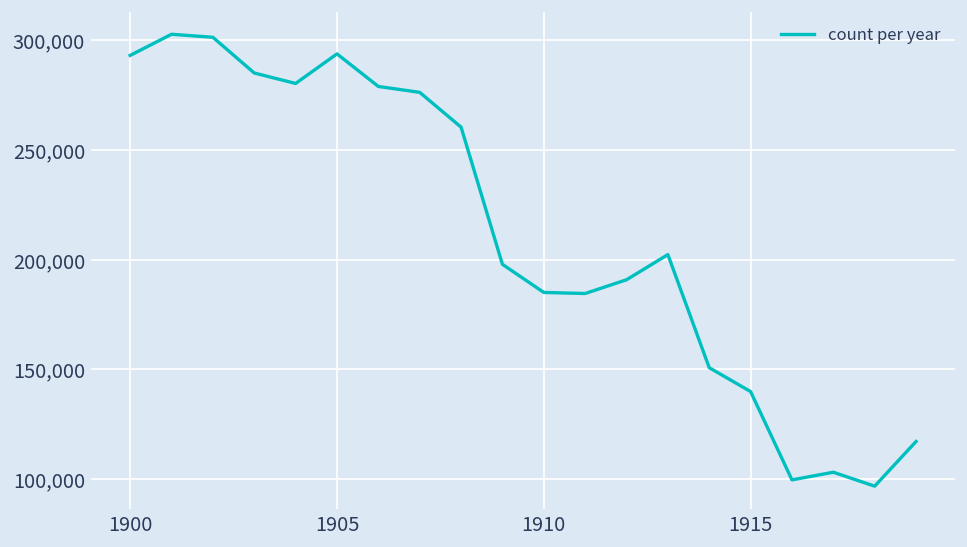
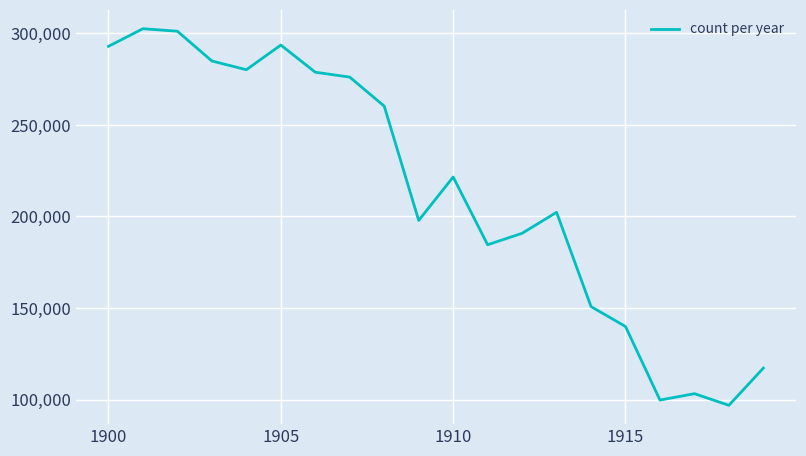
  {
    "1900": "293,000",
    "1905": "294,000",
-   "1910": "185,000",
+   "1910": "222,000",
    "1915": "140,000"
  }
